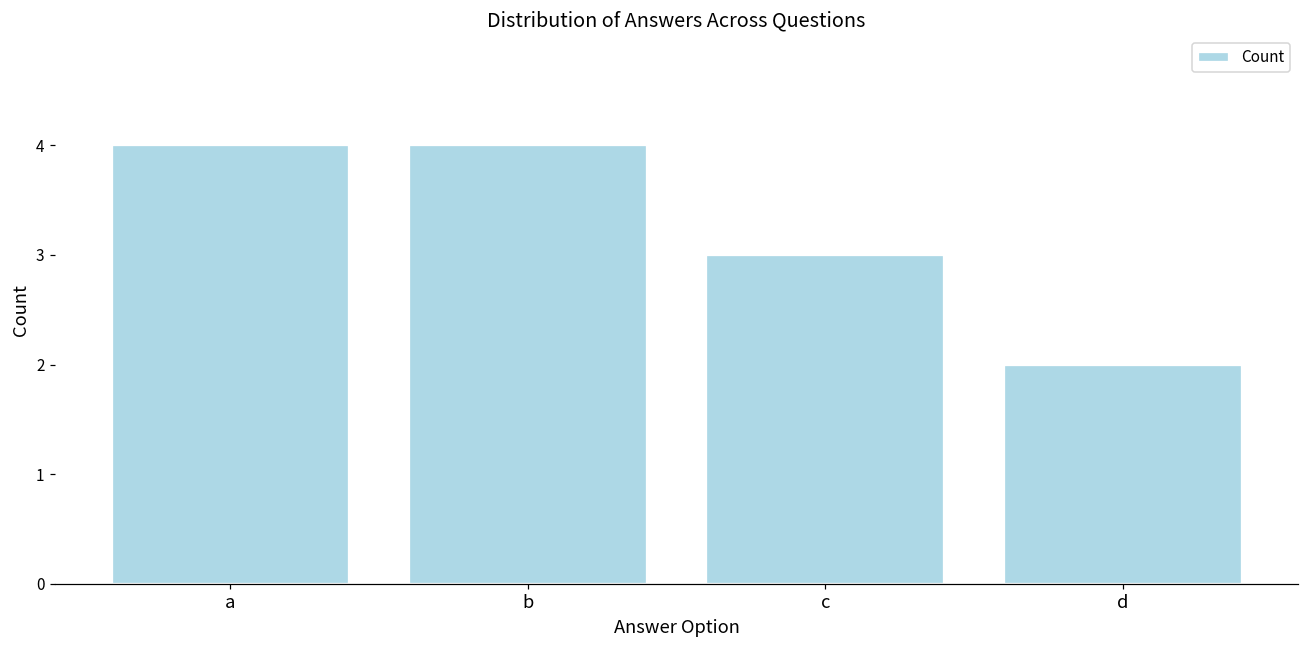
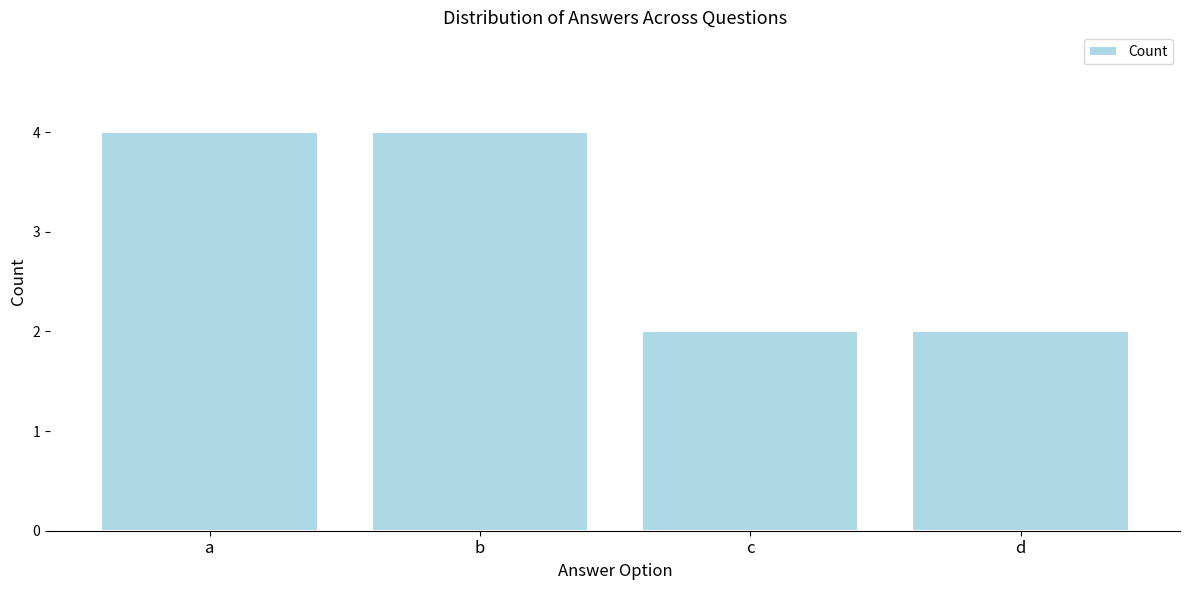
  {
    "a": 4,
    "b": 4,
-   "c": 3,
+   "c": 2,
    "d": 2
  }
